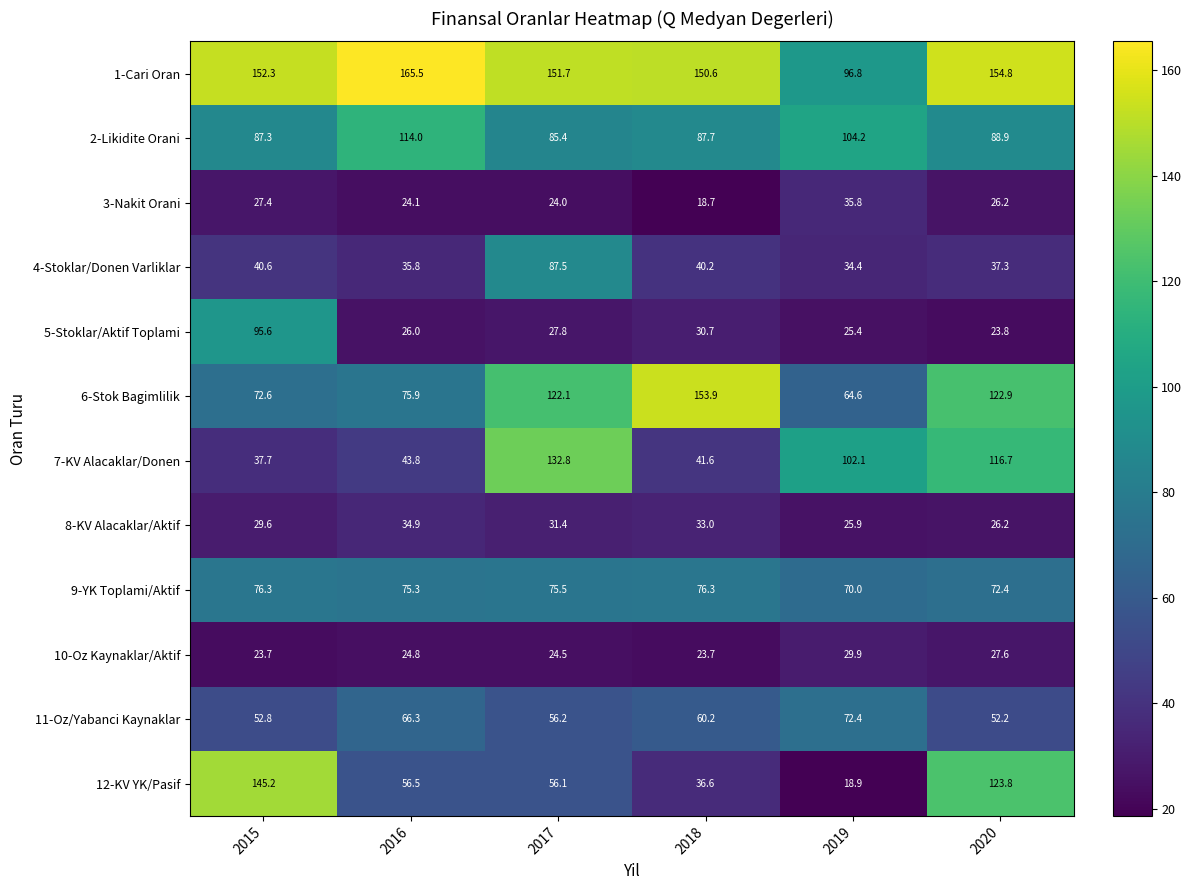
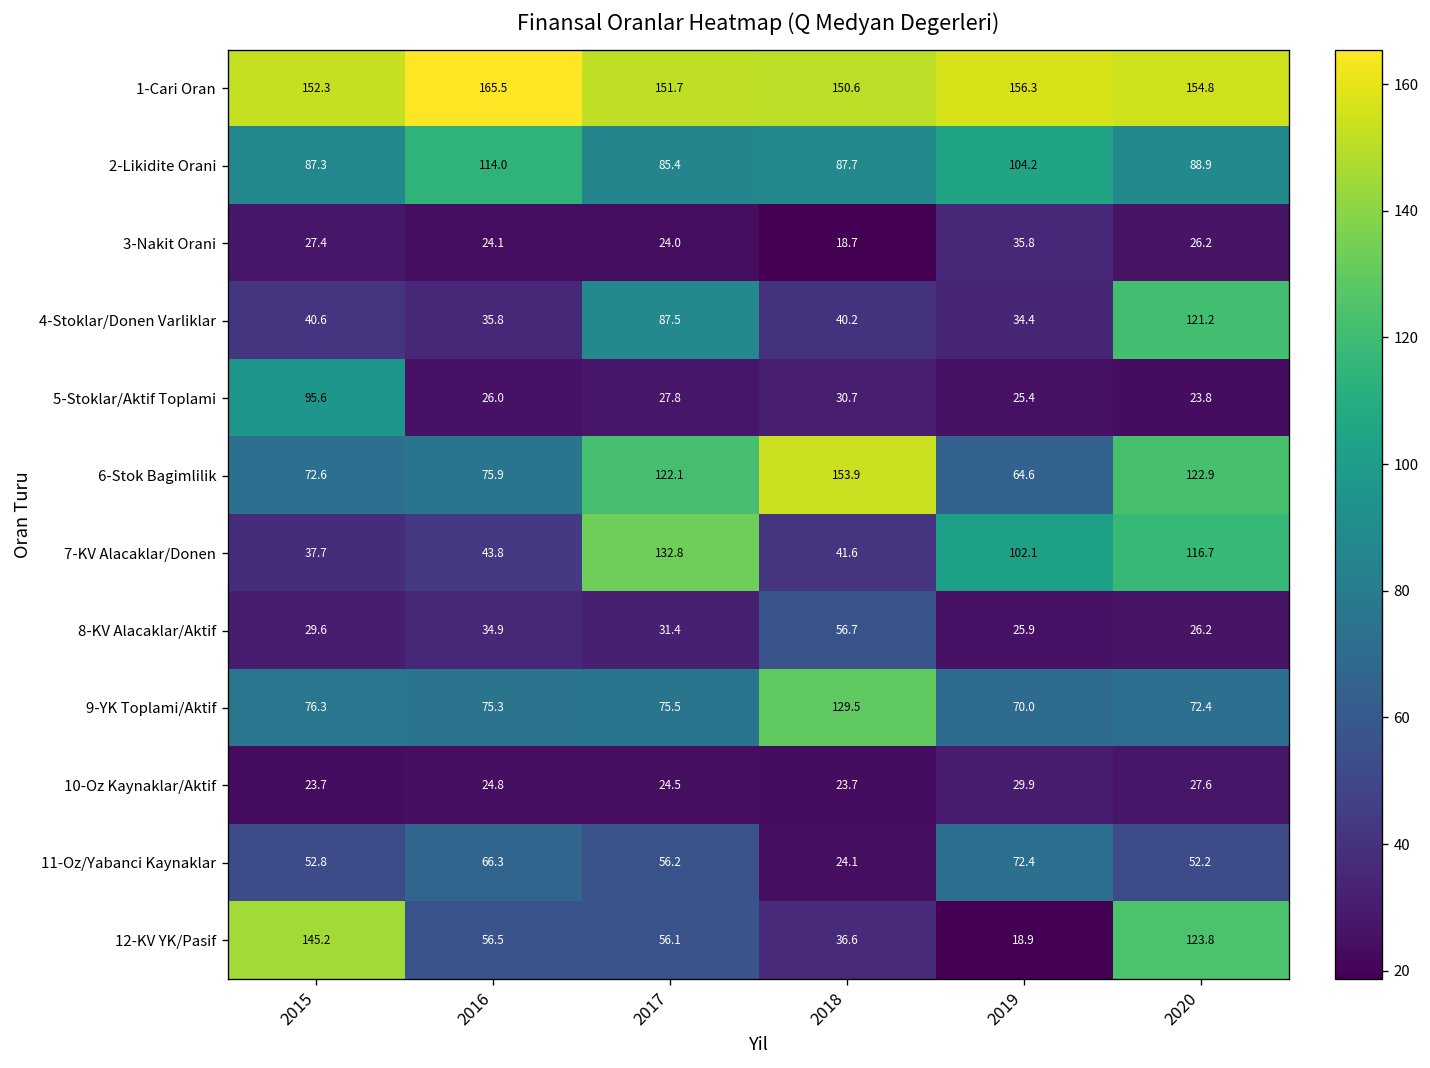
  {
    "1-Cari Oran": {
      "2015": 152.3,
      "2016": 165.5,
      "2017": 151.7,
      "2018": 150.6,
-     "2019": 96.8,
+     "2019": 156.3,
      "2020": 154.8
    },
    "2-Likidite Orani": {
      "2015": 87.3,
      "2016": 114.0,
      "2017": 85.4,
      "2018": 87.7,
      "2019": 104.2,
      "2020": 88.9
    },
    "3-Nakit Orani": {
      "2015": 27.4,
      "2016": 24.1,
      "2017": 24.0,
      "2018": 18.7,
      "2019": 35.8,
      "2020": 26.2
    },
    "4-Stoklar/Donen Varliklar": {
      "2015": 40.6,
      "2016": 35.8,
      "2017": 87.5,
      "2018": 40.2,
      "2019": 34.4,
-     "2020": 37.3
+     "2020": 121.2
    },
    "5-Stoklar/Aktif Toplami": {
      "2015": 95.6,
      "2016": 26.0,
      "2017": 27.8,
      "2018": 30.7,
      "2019": 25.4,
      "2020": 23.8
    },
    "6-Stok Bagimlilik": {
      "2015": 72.6,
      "2016": 75.9,
      "2017": 122.1,
      "2018": 153.9,
      "2019": 64.6,
      "2020": 122.9
    },
    "7-KV Alacaklar/Donen": {
      "2015": 37.7,
      "2016": 43.8,
      "2017": 132.8,
      "2018": 41.6,
      "2019": 102.1,
      "2020": 116.7
    },
    "8-KV Alacaklar/Aktif": {
      "2015": 29.6,
      "2016": 34.9,
      "2017": 31.4,
-     "2018": 33.0,
+     "2018": 56.7,
      "2019": 25.9,
      "2020": 26.2
    },
    "9-YK Toplami/Aktif": {
      "2015": 76.3,
      "2016": 75.3,
      "2017": 75.5,
-     "2018": 76.3,
+     "2018": 129.5,
      "2019": 70.0,
      "2020": 72.4
    },
    "10-Oz Kaynaklar/Aktif": {
      "2015": 23.7,
      "2016": 24.8,
      "2017": 24.5,
      "2018": 23.7,
      "2019": 29.9,
      "2020": 27.6
    },
    "11-Oz/Yabanci Kaynaklar": {
      "2015": 52.8,
      "2016": 66.3,
      "2017": 56.2,
-     "2018": 60.2,
+     "2018": 24.1,
      "2019": 72.4,
      "2020": 52.2
    },
    "12-KV YK/Pasif": {
      "2015": 145.2,
      "2016": 56.5,
      "2017": 56.1,
      "2018": 36.6,
      "2019": 18.9,
      "2020": 123.8
    }
  }
